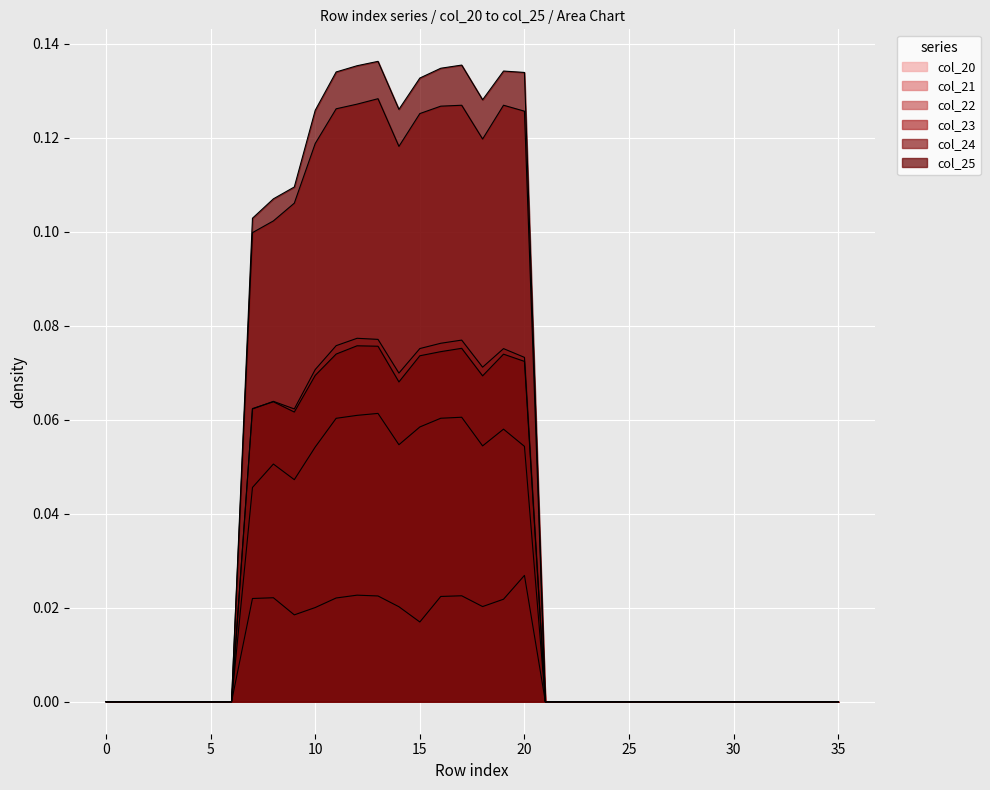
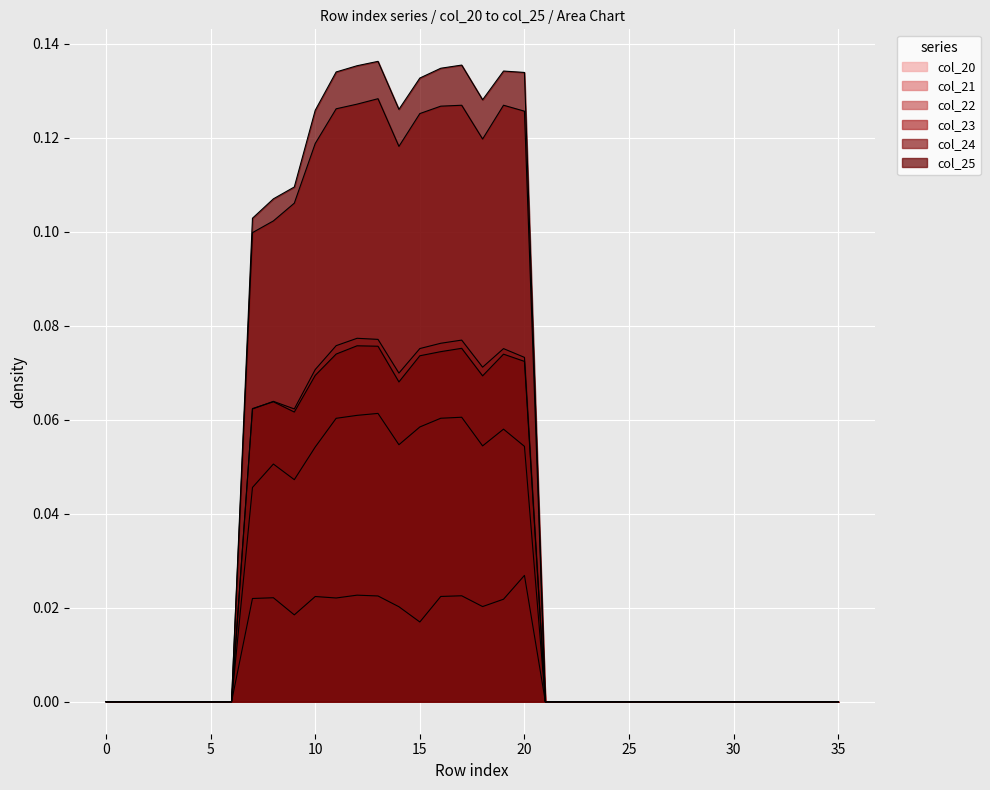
  {
    "col_20": {
-     "10": 0.020,
+     "10": 0.022,
      "15": 0.017,
      "20": 0.027
    }
  }
